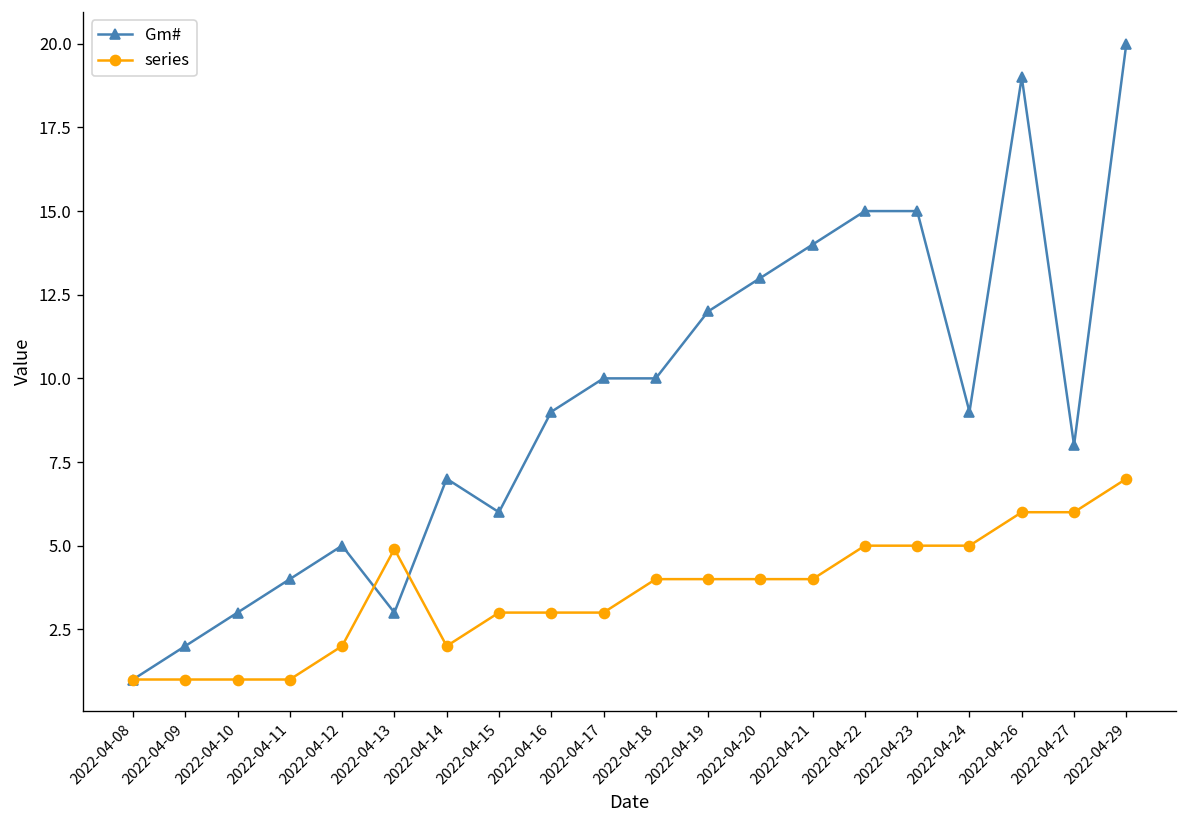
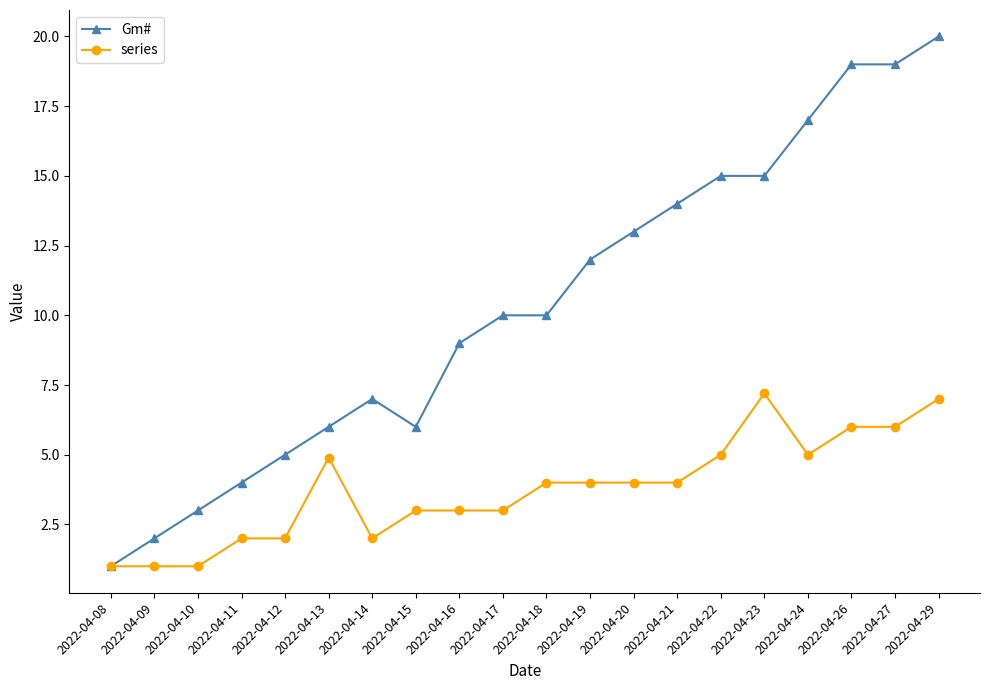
  {
    "Gm#": {
      "2022-04-09": 2,
      "2022-04-10": 3,
      "2022-04-11": 4,
      "2022-04-12": 5,
-     "2022-04-13": 3,
+     "2022-04-13": 6,
      "2022-04-14": 7,
      "2022-04-15": 6,
      "2022-04-16": 9,
      "2022-04-17": 10,
      "2022-04-18": 10,
      "2022-04-19": 12,
      "2022-04-20": 13,
      "2022-04-21": 14,
      "2022-04-22": 15,
      "2022-04-23": 15,
-     "2022-04-24": 9,
+     "2022-04-24": 17,
      "2022-04-26": 19,
-     "2022-04-27": 8,
+     "2022-04-27": 19,
      "2022-04-29": 20
    },
    "series": {
      "2022-04-09": 1.0,
      "2022-04-10": 1.0,
-     "2022-04-11": 1,
+     "2022-04-11": 2,
      "2022-04-12": 2.0,
      "2022-04-13": 4.9,
      "2022-04-14": 2.0,
      "2022-04-15": 3.0,
      "2022-04-16": 3.0,
      "2022-04-17": 3.0,
      "2022-04-18": 4.0,
      "2022-04-19": 4.0,
      "2022-04-20": 4.0,
      "2022-04-21": 4.0,
      "2022-04-22": 5.0,
-     "2022-04-23": 5.0,
+     "2022-04-23": 7.2,
      "2022-04-24": 5.0,
      "2022-04-26": 6.0,
      "2022-04-27": 6.0,
      "2022-04-29": 7.0
    }
  }
